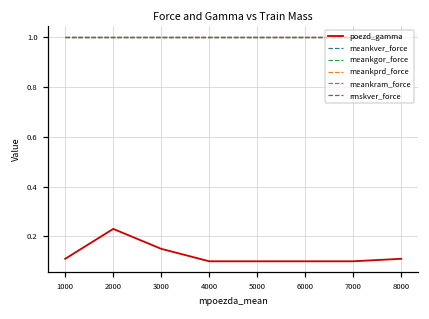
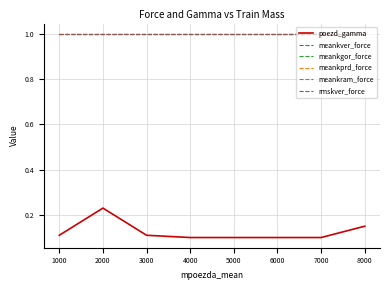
  {
    "poezd_gamma": {
      "1000": 0.11,
      "2000": 0.23,
-     "3000": 0.15,
+     "3000": 0.11,
      "4000": 0.10,
      "5000": 0.10,
      "6000": 0.10,
      "7000": 0.10,
-     "8000": 0.11
+     "8000": 0.15
    },
    "rmskver_force": {
      "1000": 1.00,
      "2000": 1.00,
      "3000": 1.00,
      "4000": 1.00,
      "5000": 1.00,
      "6000": 1.00
    }
  }
